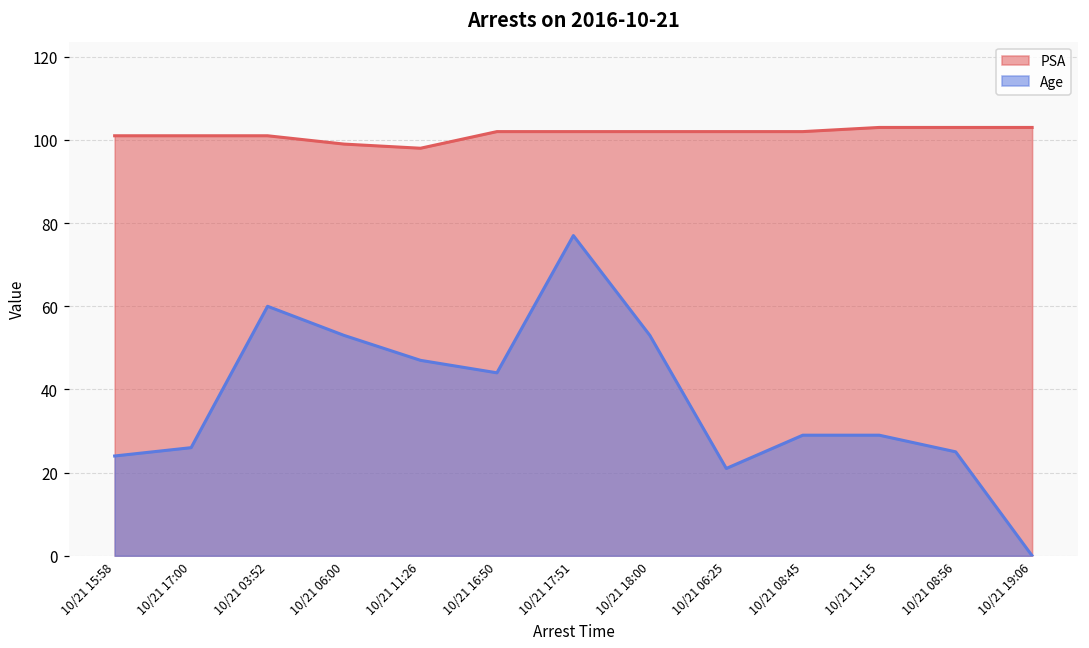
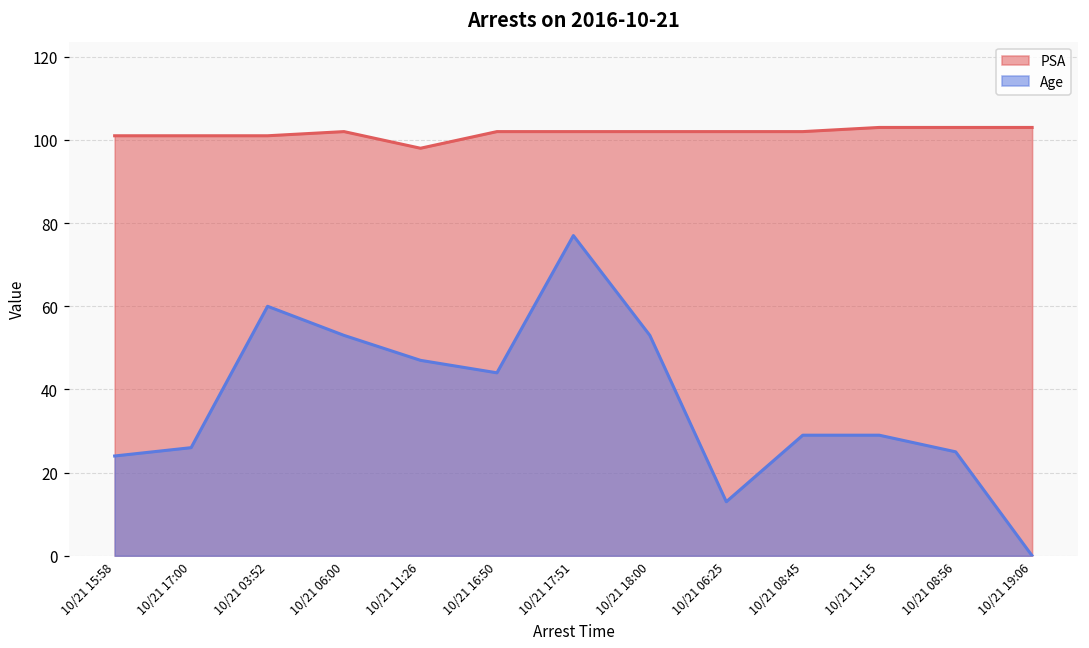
  {
    "PSA": {
      "10/21 15:58": 101,
      "10/21 17:00": 101,
      "10/21 03:52": 101,
-     "10/21 06:00": 99,
+     "10/21 06:00": 102,
      "10/21 11:26": 98,
      "10/21 16:50": 102,
      "10/21 17:51": 102,
      "10/21 18:00": 102,
      "10/21 06:25": 102,
      "10/21 08:45": 102,
      "10/21 11:15": 103,
      "10/21 08:56": 103,
      "10/21 19:06": 103
    },
    "Age": {
      "10/21 15:58": 24,
      "10/21 17:00": 26,
      "10/21 03:52": 60,
      "10/21 06:00": 53,
      "10/21 11:26": 47,
      "10/21 16:50": 44,
      "10/21 17:51": 77,
      "10/21 18:00": 53,
-     "10/21 06:25": 21,
+     "10/21 06:25": 13,
      "10/21 08:45": 29,
      "10/21 11:15": 29,
      "10/21 08:56": 25,
      "10/21 19:06": 0
    }
  }
